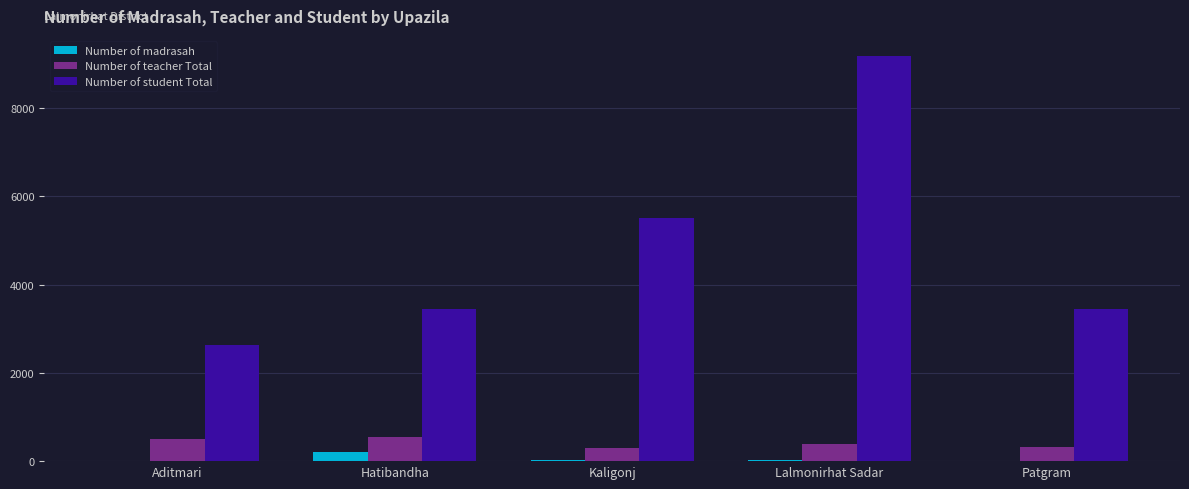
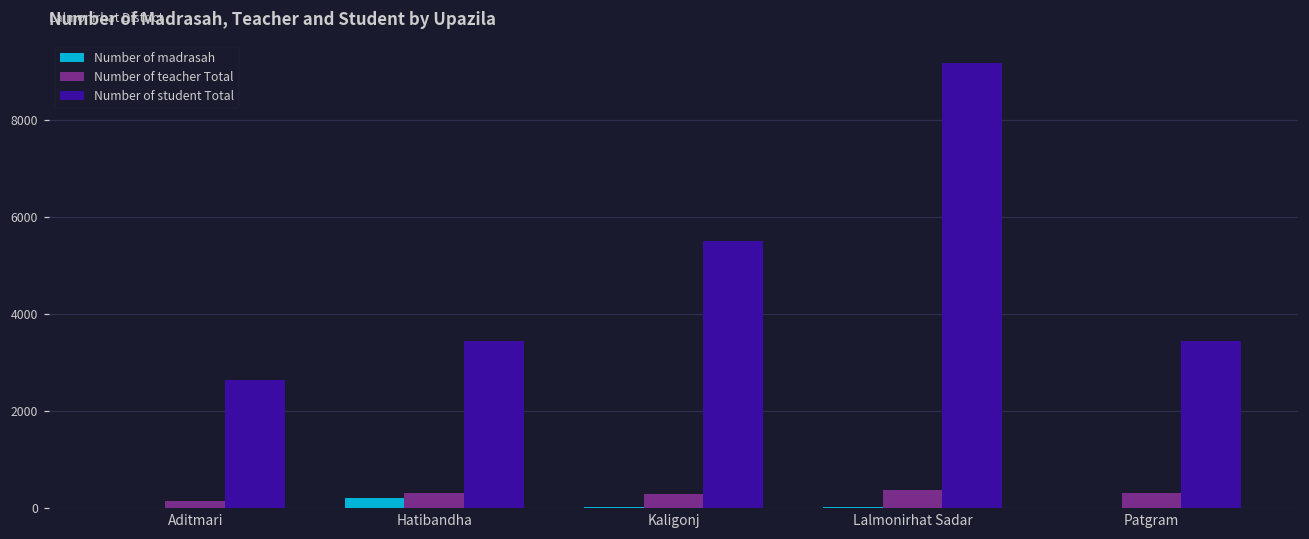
  {
    "Number of madrasah": {
      "Hatibandha": 200
    },
    "Number of teacher Total": {
-     "Aditmari": 500,
-     "Hatibandha": 500,
+     "Aditmari": 200,
+     "Hatibandha": 300,
      "Kaligonj": 300,
      "Lalmonirhat Sadar": 400,
      "Patgram": 300
    },
    "Number of student Total": {
      "Aditmari": 2600,
      "Hatibandha": 3500,
      "Kaligonj": 5500,
      "Lalmonirhat Sadar": 9200,
      "Patgram": 3500
    }
  }
